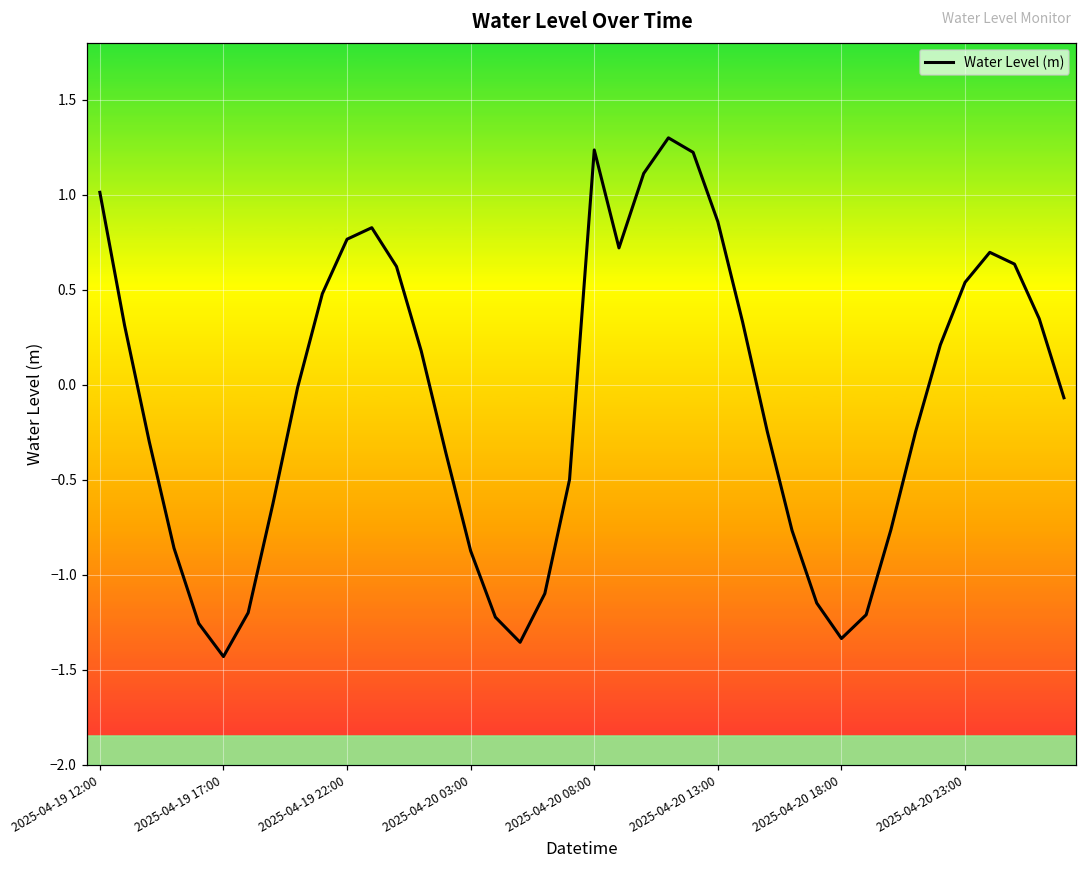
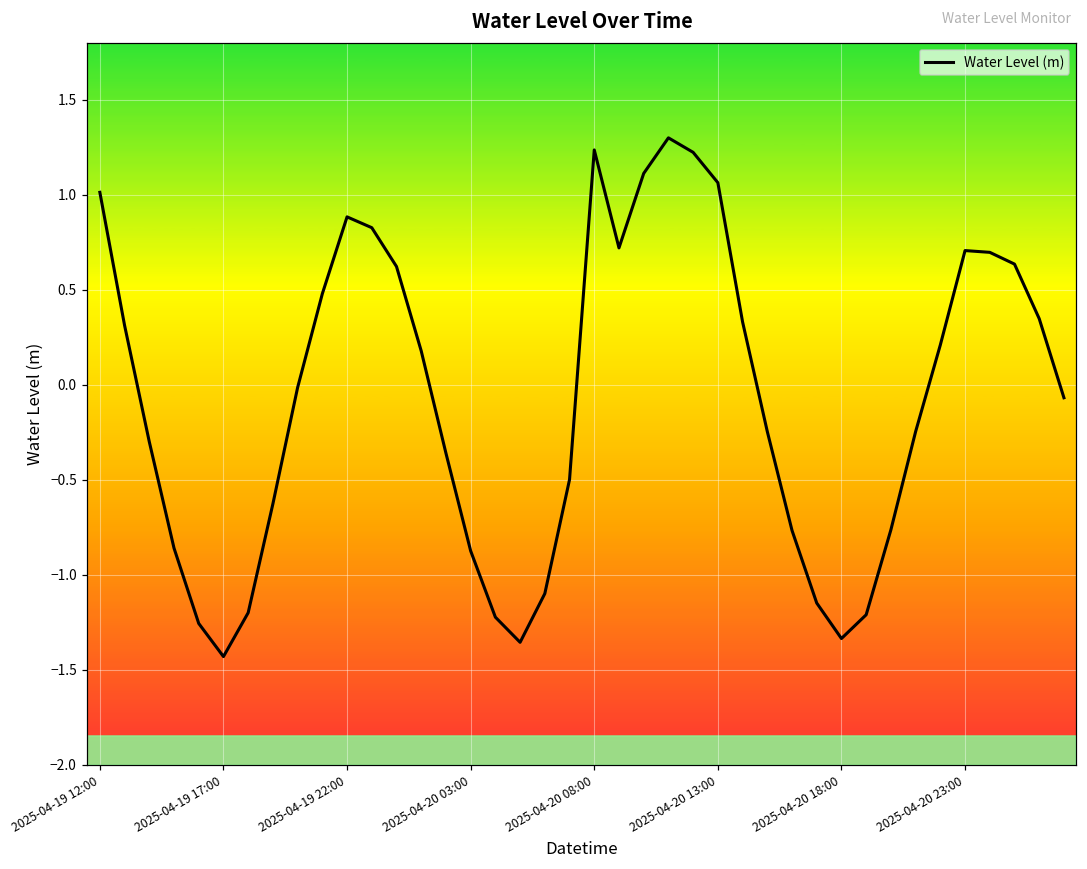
  {
    "2025-04-19 12:00": 1.01,
    "2025-04-19 17:00": -1.43,
-   "2025-04-19 22:00": 0.77,
+   "2025-04-19 22:00": 0.88,
    "2025-04-20 03:00": -0.87,
    "2025-04-20 08:00": 1.24,
-   "2025-04-20 13:00": 0.86,
+   "2025-04-20 13:00": 1.06,
    "2025-04-20 18:00": -1.34,
-   "2025-04-20 23:00": 0.54
+   "2025-04-20 23:00": 0.71
  }
